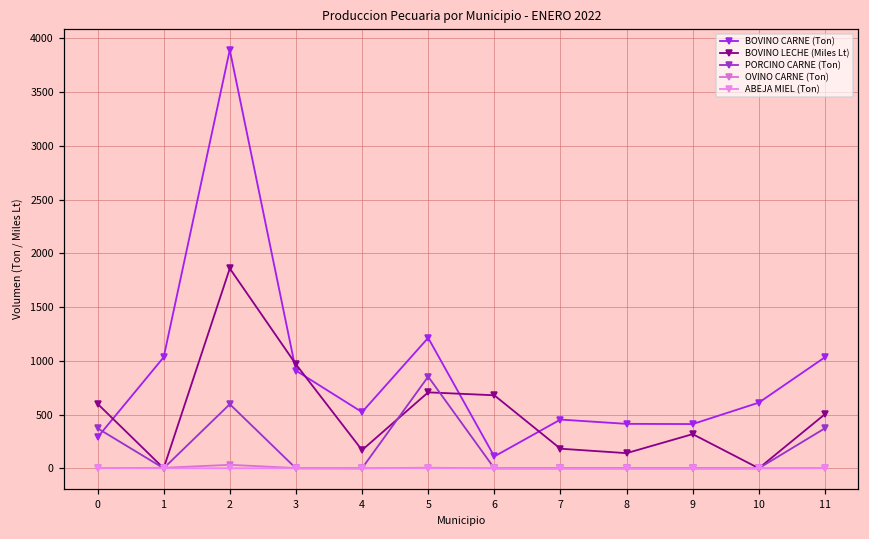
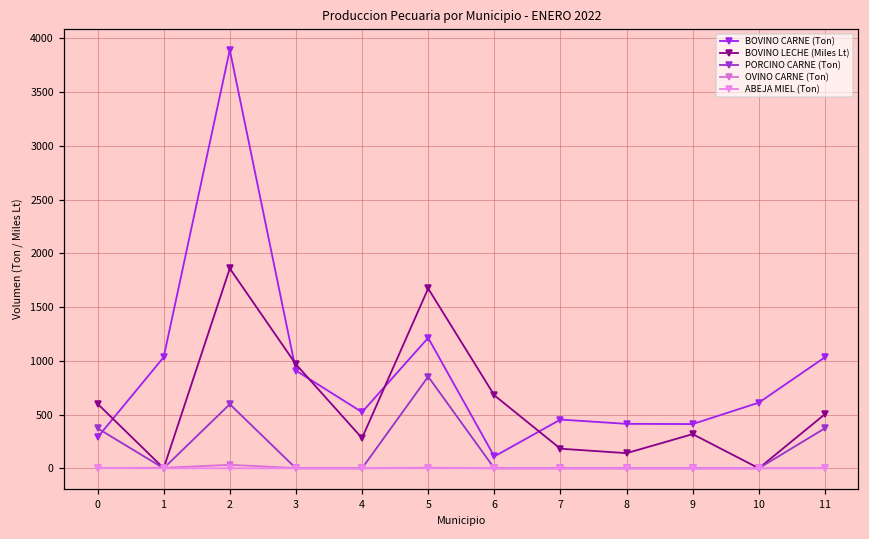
  {
    "BOVINO LECHE (Miles Lt)": {
      "0": 600,
      "2": 1900,
      "3": 1000,
-     "4": 200,
-     "5": 700,
+     "4": 300,
+     "5": 1700,
      "6": 700,
      "7": 200,
      "8": 100,
      "9": 300,
      "11": 500
    }
  }
